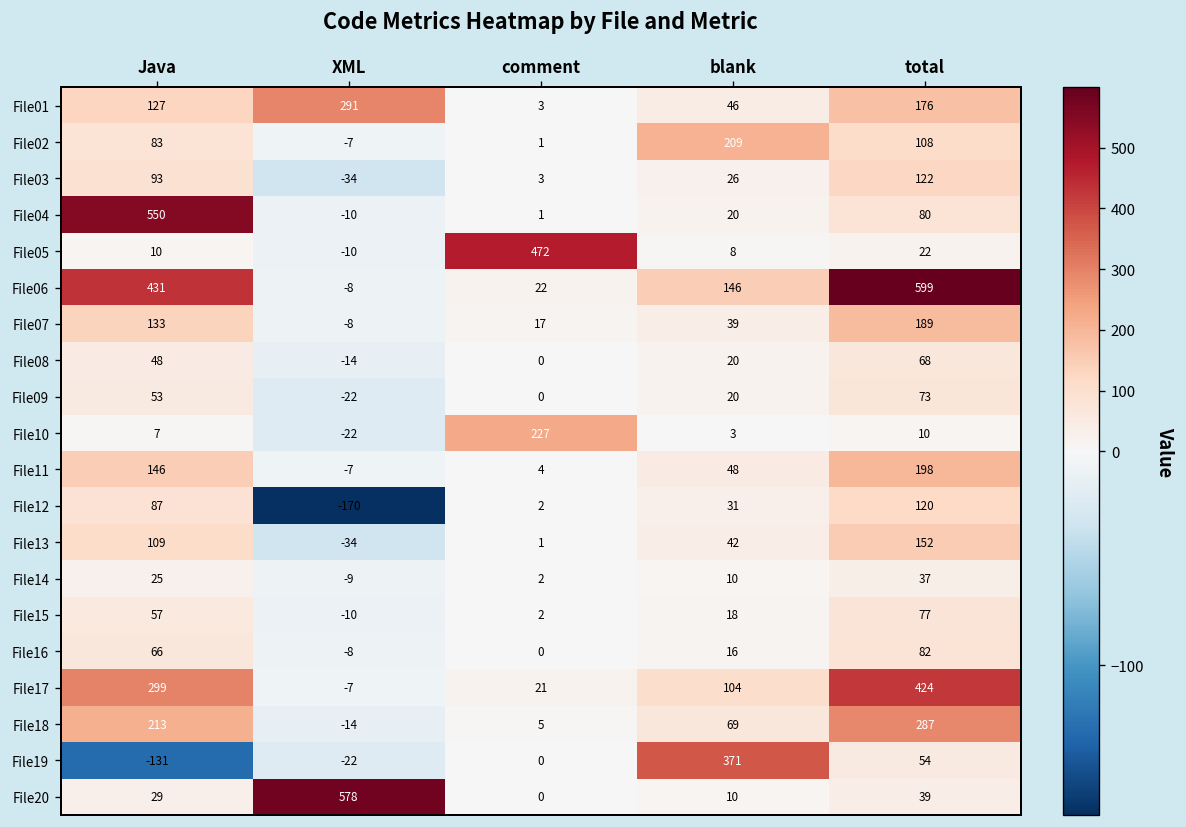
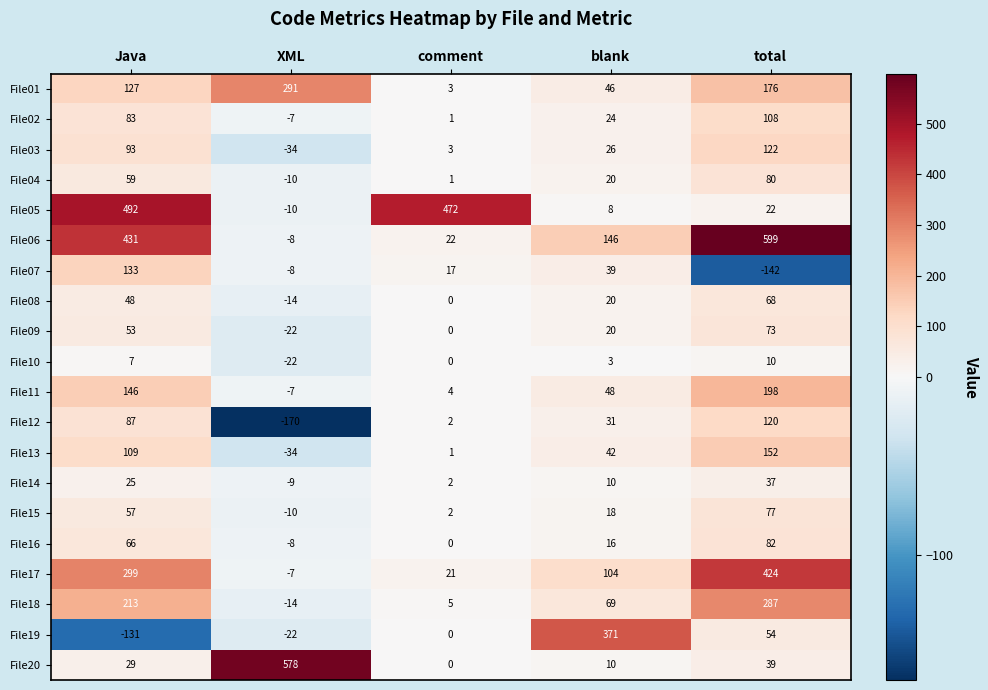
  {
    "File01": {
      "Java": 127,
      "XML": 291,
      "comment": 3,
      "blank": 46,
      "total": 176
    },
    "File02": {
      "Java": 83,
      "XML": -7,
      "comment": 1,
-     "blank": 209,
+     "blank": 24,
      "total": 108
    },
    "File03": {
      "Java": 93,
      "XML": -34,
      "comment": 3,
      "blank": 26,
      "total": 122
    },
    "File04": {
-     "Java": 550,
+     "Java": 59,
      "XML": -10,
      "comment": 1,
      "blank": 20,
      "total": 80
    },
    "File05": {
-     "Java": 10,
+     "Java": 492,
      "XML": -10,
      "comment": 472,
      "blank": 8,
      "total": 22
    },
    "File06": {
      "Java": 431,
      "XML": -8,
      "comment": 22,
      "blank": 146,
      "total": 599
    },
    "File07": {
      "Java": 133,
      "XML": -8,
      "comment": 17,
      "blank": 39,
-     "total": 189
+     "total": -142
    },
    "File08": {
      "Java": 48,
      "XML": -14,
      "comment": 0,
      "blank": 20,
      "total": 68
    },
    "File09": {
      "Java": 53,
      "XML": -22,
      "comment": 0,
      "blank": 20,
      "total": 73
    },
    "File10": {
      "Java": 7,
      "XML": -22,
-     "comment": 227,
+     "comment": 0,
      "blank": 3,
      "total": 10
    },
    "File11": {
      "Java": 146,
      "XML": -7,
      "comment": 4,
      "blank": 48,
      "total": 198
    },
    "File12": {
      "Java": 87,
      "XML": -170,
      "comment": 2,
      "blank": 31,
      "total": 120
    },
    "File13": {
      "Java": 109,
      "XML": -34,
      "comment": 1,
      "blank": 42,
      "total": 152
    },
    "File14": {
      "Java": 25,
      "XML": -9,
      "comment": 2,
      "blank": 10,
      "total": 37
    },
    "File15": {
      "Java": 57,
      "XML": -10,
      "comment": 2,
      "blank": 18,
      "total": 77
    },
    "File16": {
      "Java": 66,
      "XML": -8,
      "comment": 0,
      "blank": 16,
      "total": 82
    },
    "File17": {
      "Java": 299,
      "XML": -7,
      "comment": 21,
      "blank": 104,
      "total": 424
    },
    "File18": {
      "Java": 213,
      "XML": -14,
      "comment": 5,
      "blank": 69,
      "total": 287
    },
    "File19": {
      "Java": -131,
      "XML": -22,
      "comment": 0,
      "blank": 371,
      "total": 54
    },
    "File20": {
      "Java": 29,
      "XML": 578,
      "comment": 0,
      "blank": 10,
      "total": 39
    }
  }
